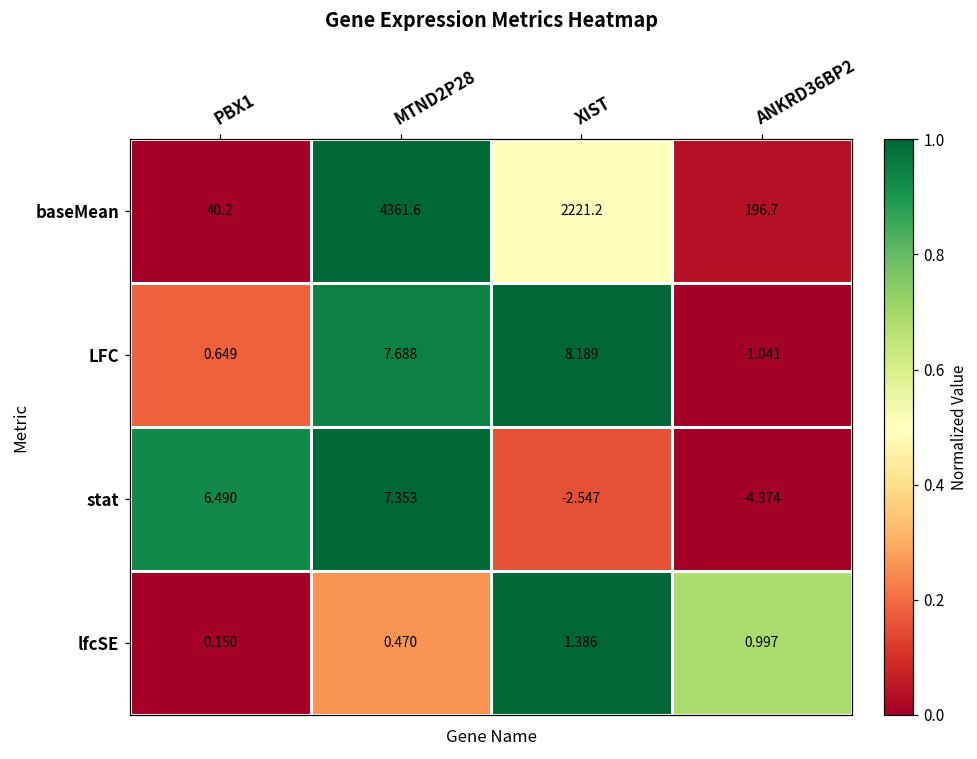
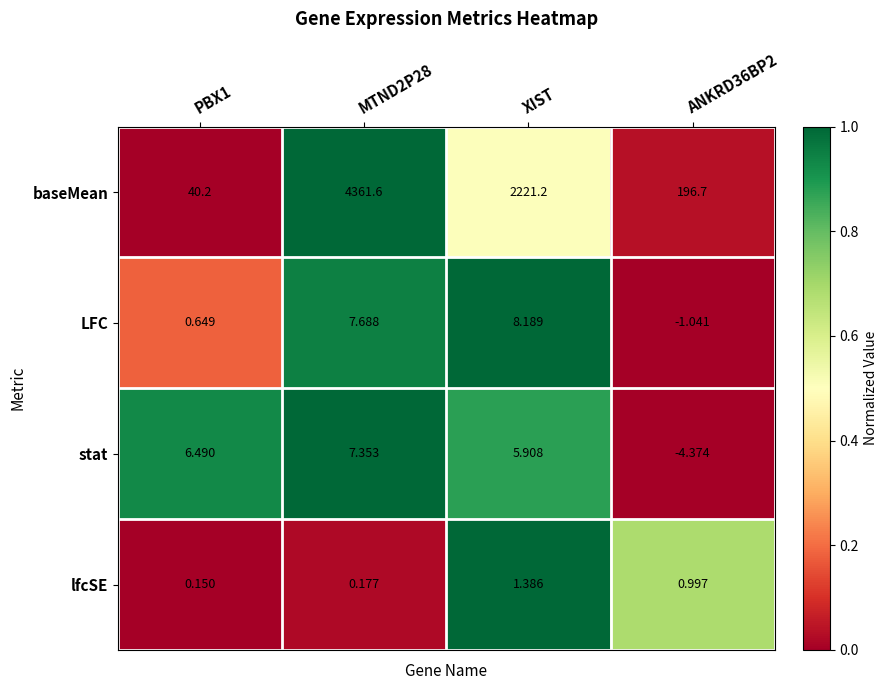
  {
    "baseMean": {
      "PBX1": 40.2,
      "MTND2P28": 4361.6,
      "XIST": 2221.2,
      "ANKRD36BP2": 196.7
    },
    "LFC": {
      "PBX1": 0.649,
      "MTND2P28": 7.688,
      "XIST": 8.189,
      "ANKRD36BP2": -1.041
    },
    "stat": {
      "PBX1": 6.490,
      "MTND2P28": 7.353,
-     "XIST": -2.547,
+     "XIST": 5.908,
      "ANKRD36BP2": -4.374
    },
    "lfcSE": {
      "PBX1": 0.150,
-     "MTND2P28": 0.470,
+     "MTND2P28": 0.177,
      "XIST": 1.386,
      "ANKRD36BP2": 0.997
    }
  }
